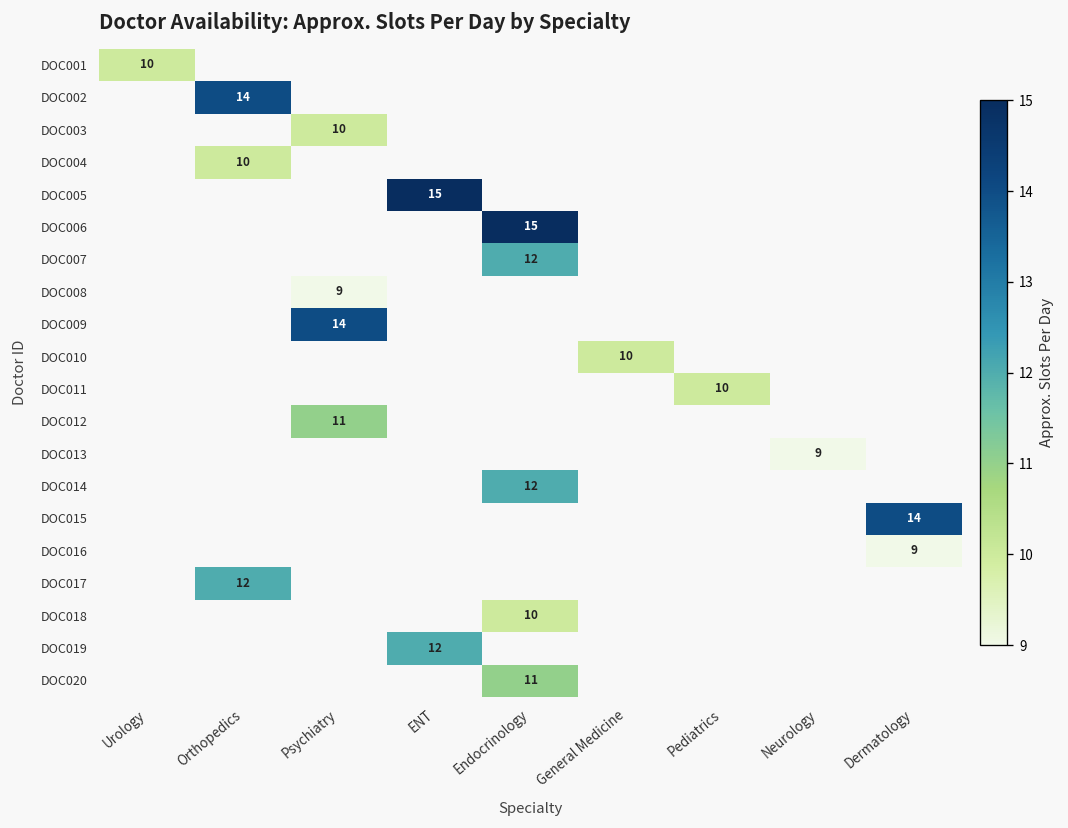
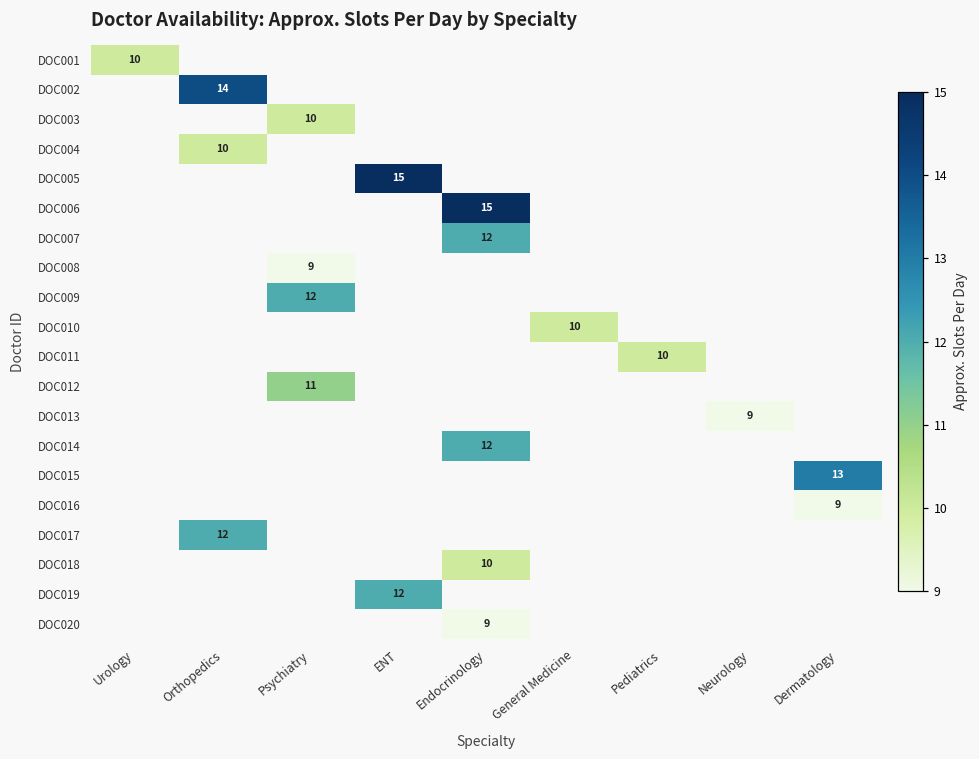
  {
    "DOC001": {
      "Urology": 10
    },
    "DOC002": {
      "Orthopedics": 14
    },
    "DOC003": {
      "Psychiatry": 10
    },
    "DOC004": {
      "Orthopedics": 10
    },
    "DOC005": {
      "ENT": 15
    },
    "DOC006": {
      "Endocrinology": 15
    },
    "DOC007": {
      "Endocrinology": 12
    },
    "DOC008": {
      "Psychiatry": 9
    },
    "DOC009": {
-     "Psychiatry": 14
+     "Psychiatry": 12
    },
    "DOC010": {
      "General Medicine": 10
    },
    "DOC011": {
      "Pediatrics": 10
    },
    "DOC012": {
      "Psychiatry": 11
    },
    "DOC013": {
      "Neurology": 9
    },
    "DOC014": {
      "Endocrinology": 12
    },
    "DOC015": {
-     "Dermatology": 14
+     "Dermatology": 13
    },
    "DOC016": {
      "Dermatology": 9
    },
    "DOC017": {
      "Orthopedics": 12
    },
    "DOC018": {
      "Endocrinology": 10
    },
    "DOC019": {
      "ENT": 12
    },
    "DOC020": {
-     "Endocrinology": 11
+     "Endocrinology": 9
    }
  }
